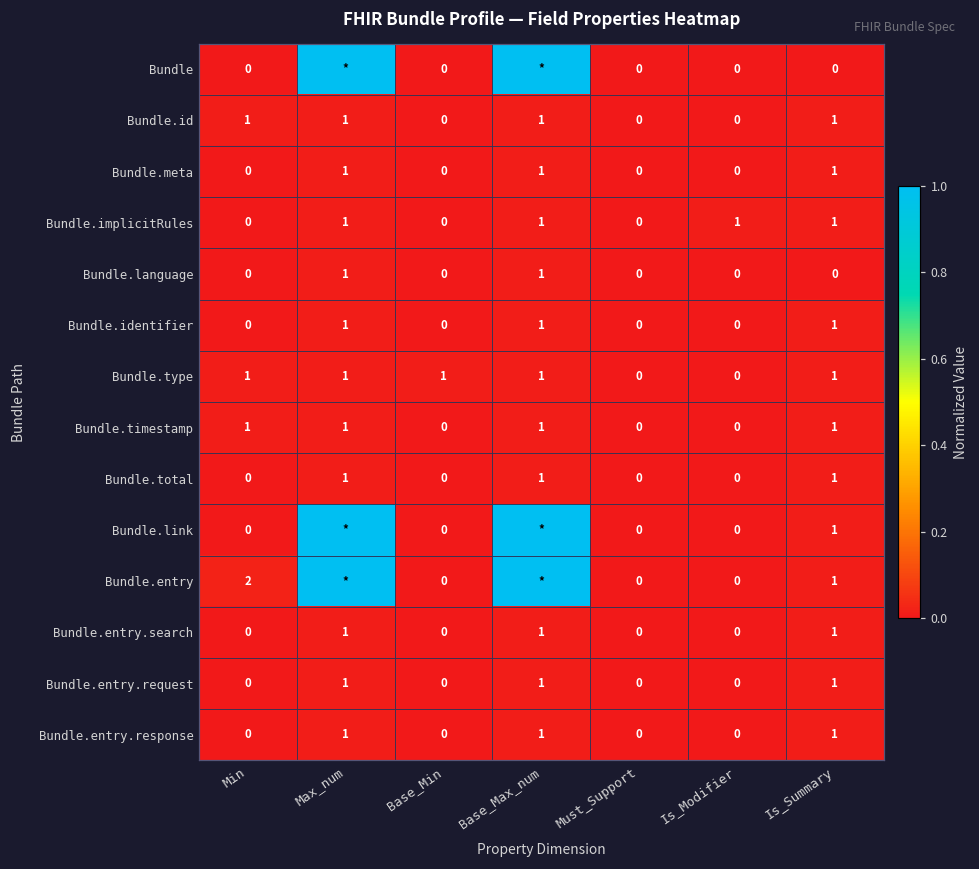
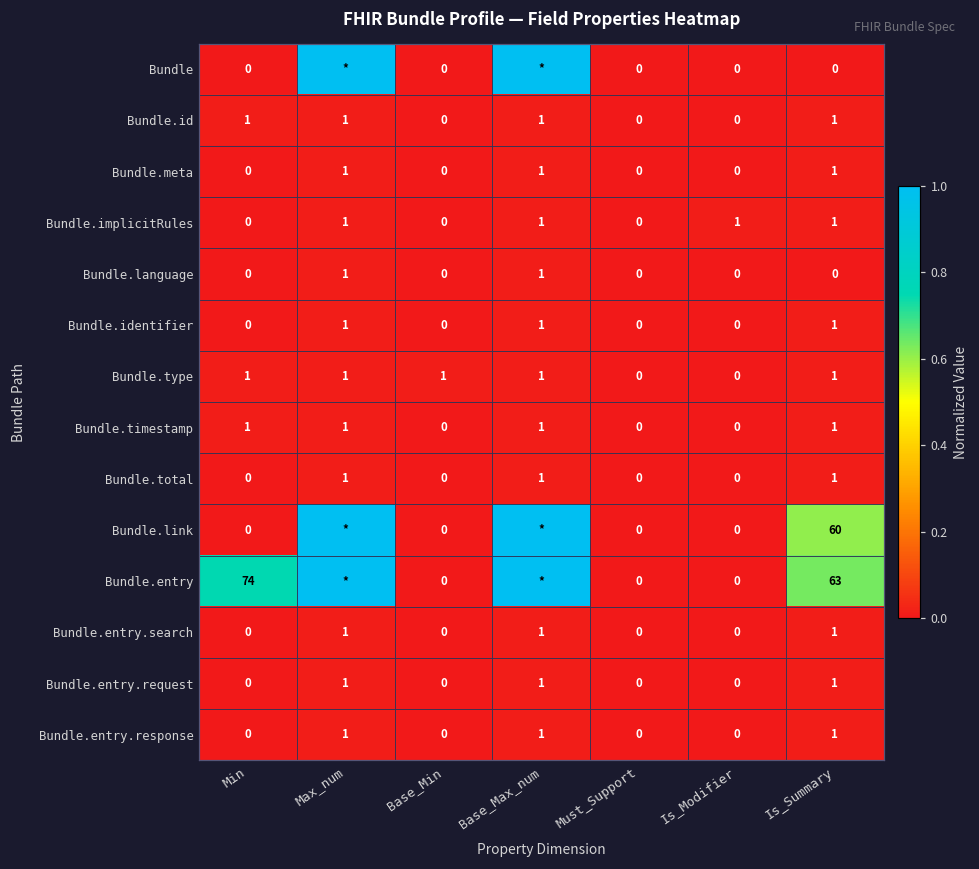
  {
    "Bundle": {
      "Min": 0,
      "Base_Min": 0,
      "Must_Support": 0,
      "Is_Modifier": 0,
      "Is_Summary": 0
    },
    "Bundle.id": {
      "Min": 1,
      "Max_num": 1,
      "Base_Min": 0,
      "Base_Max_num": 1,
      "Must_Support": 0,
      "Is_Modifier": 0,
      "Is_Summary": 1
    },
    "Bundle.meta": {
      "Min": 0,
      "Max_num": 1,
      "Base_Min": 0,
      "Base_Max_num": 1,
      "Must_Support": 0,
      "Is_Modifier": 0,
      "Is_Summary": 1
    },
    "Bundle.implicitRules": {
      "Min": 0,
      "Max_num": 1,
      "Base_Min": 0,
      "Base_Max_num": 1,
      "Must_Support": 0,
      "Is_Modifier": 1,
      "Is_Summary": 1
    },
    "Bundle.language": {
      "Min": 0,
      "Max_num": 1,
      "Base_Min": 0,
      "Base_Max_num": 1,
      "Must_Support": 0,
      "Is_Modifier": 0,
      "Is_Summary": 0
    },
    "Bundle.identifier": {
      "Min": 0,
      "Max_num": 1,
      "Base_Min": 0,
      "Base_Max_num": 1,
      "Must_Support": 0,
      "Is_Modifier": 0,
      "Is_Summary": 1
    },
    "Bundle.type": {
      "Min": 1,
      "Max_num": 1,
      "Base_Min": 1,
      "Base_Max_num": 1,
      "Must_Support": 0,
      "Is_Modifier": 0,
      "Is_Summary": 1
    },
    "Bundle.timestamp": {
      "Min": 1,
      "Max_num": 1,
      "Base_Min": 0,
      "Base_Max_num": 1,
      "Must_Support": 0,
      "Is_Modifier": 0,
      "Is_Summary": 1
    },
    "Bundle.total": {
      "Min": 0,
      "Max_num": 1,
      "Base_Min": 0,
      "Base_Max_num": 1,
      "Must_Support": 0,
      "Is_Modifier": 0,
      "Is_Summary": 1
    },
    "Bundle.link": {
      "Min": 0,
      "Base_Min": 0,
      "Must_Support": 0,
      "Is_Modifier": 0,
-     "Is_Summary": 1
+     "Is_Summary": 60
    },
    "Bundle.entry": {
-     "Min": 2,
+     "Min": 74,
      "Base_Min": 0,
      "Must_Support": 0,
      "Is_Modifier": 0,
-     "Is_Summary": 1
+     "Is_Summary": 63
    },
    "Bundle.entry.search": {
      "Min": 0,
      "Max_num": 1,
      "Base_Min": 0,
      "Base_Max_num": 1,
      "Must_Support": 0,
      "Is_Modifier": 0,
      "Is_Summary": 1
    },
    "Bundle.entry.request": {
      "Min": 0,
      "Max_num": 1,
      "Base_Min": 0,
      "Base_Max_num": 1,
      "Must_Support": 0,
      "Is_Modifier": 0,
      "Is_Summary": 1
    },
    "Bundle.entry.response": {
      "Min": 0,
      "Max_num": 1,
      "Base_Min": 0,
      "Base_Max_num": 1,
      "Must_Support": 0,
      "Is_Modifier": 0,
      "Is_Summary": 1
    }
  }
